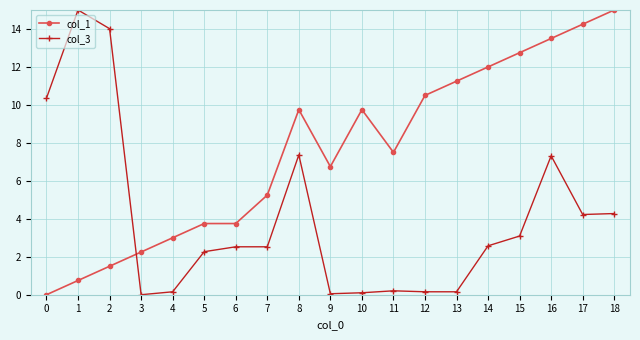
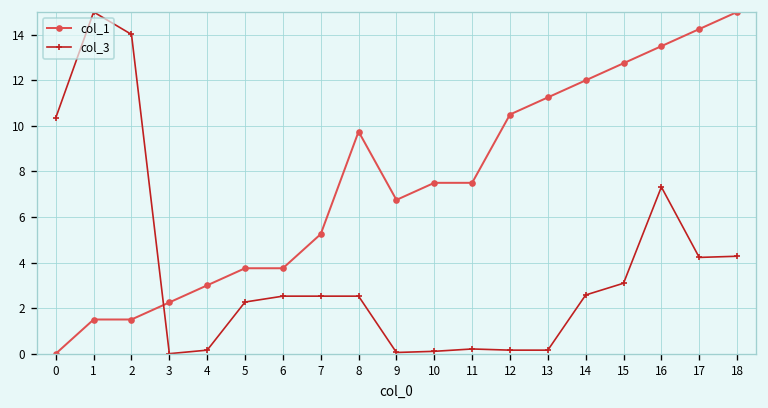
  {
    "col_1": {
      "0": 0.0,
-     "1": 0.8,
+     "1": 1.5,
      "2": 1.5,
      "3": 2.3,
      "4": 3.0,
      "5": 3.8,
      "6": 3.8,
      "7": 5.3,
      "8": 9.8,
      "9": 6.8,
-     "10": 9.8,
+     "10": 7.5,
      "11": 7.5,
      "12": 10.5,
      "13": 11.3,
      "14": 12.0,
      "15": 12.8,
      "16": 13.5,
      "17": 14.3,
      "18": 15.0
    },
    "col_3": {
      "0": 10.4,
      "1": 15.0,
      "2": 14.0,
      "3": 0.0,
      "4": 0.2,
      "5": 2.3,
      "6": 2.5,
      "7": 2.5,
-     "8": 7.4,
+     "8": 2.5,
      "9": 0.1,
      "10": 0.1,
      "11": 0.2,
      "12": 0.2,
      "13": 0.2,
      "14": 2.6,
      "15": 3.1,
      "16": 7.3,
      "17": 4.2,
      "18": 4.3
    }
  }
